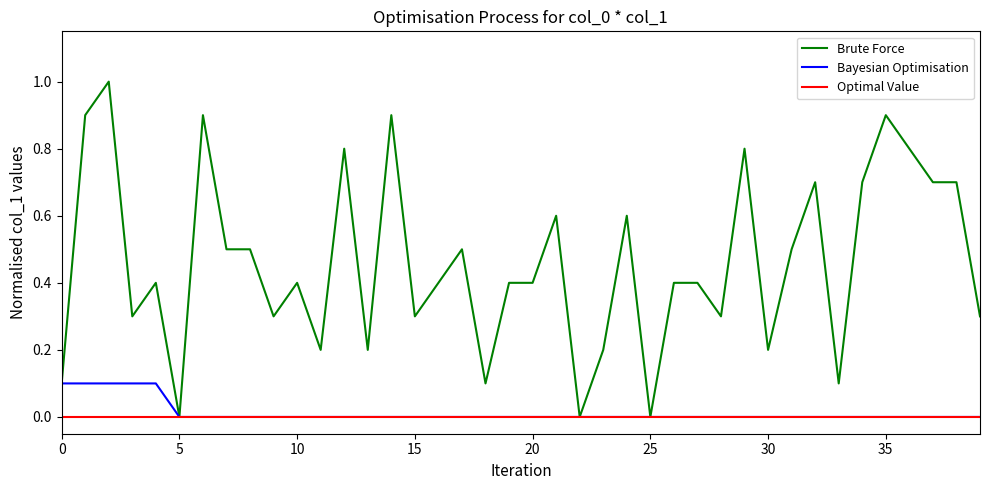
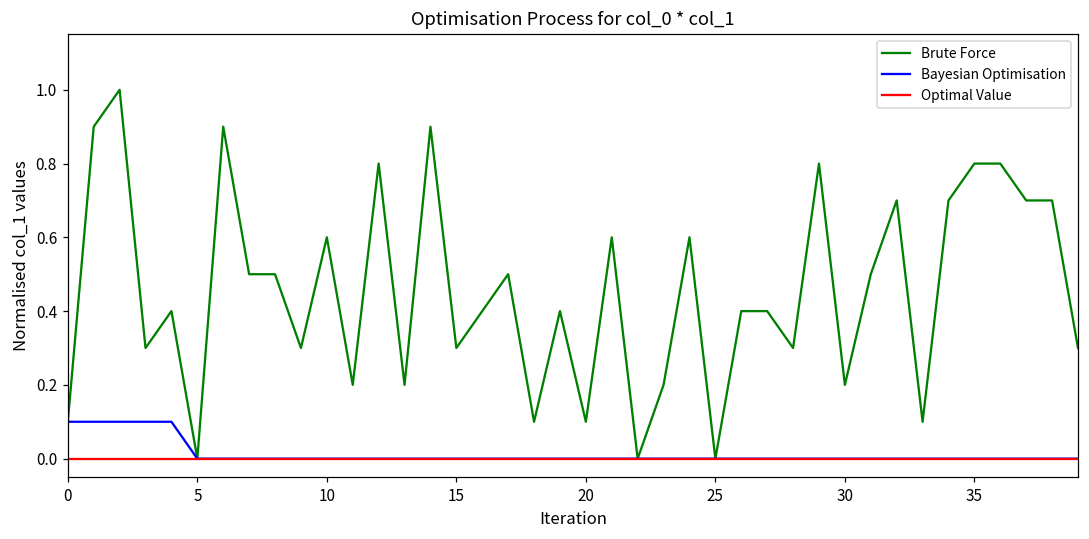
  {
    "Brute Force": {
-     "10": 0.4,
+     "10": 0.6,
      "15": 0.3,
-     "20": 0.4,
+     "20": 0.1,
      "30": 0.2,
-     "35": 0.9
+     "35": 0.8
    },
    "Bayesian Optimisation": {
      "10": 0.0,
      "15": 0.0,
      "20": 0.0,
      "30": 0.0,
      "35": 0.0
    }
  }
